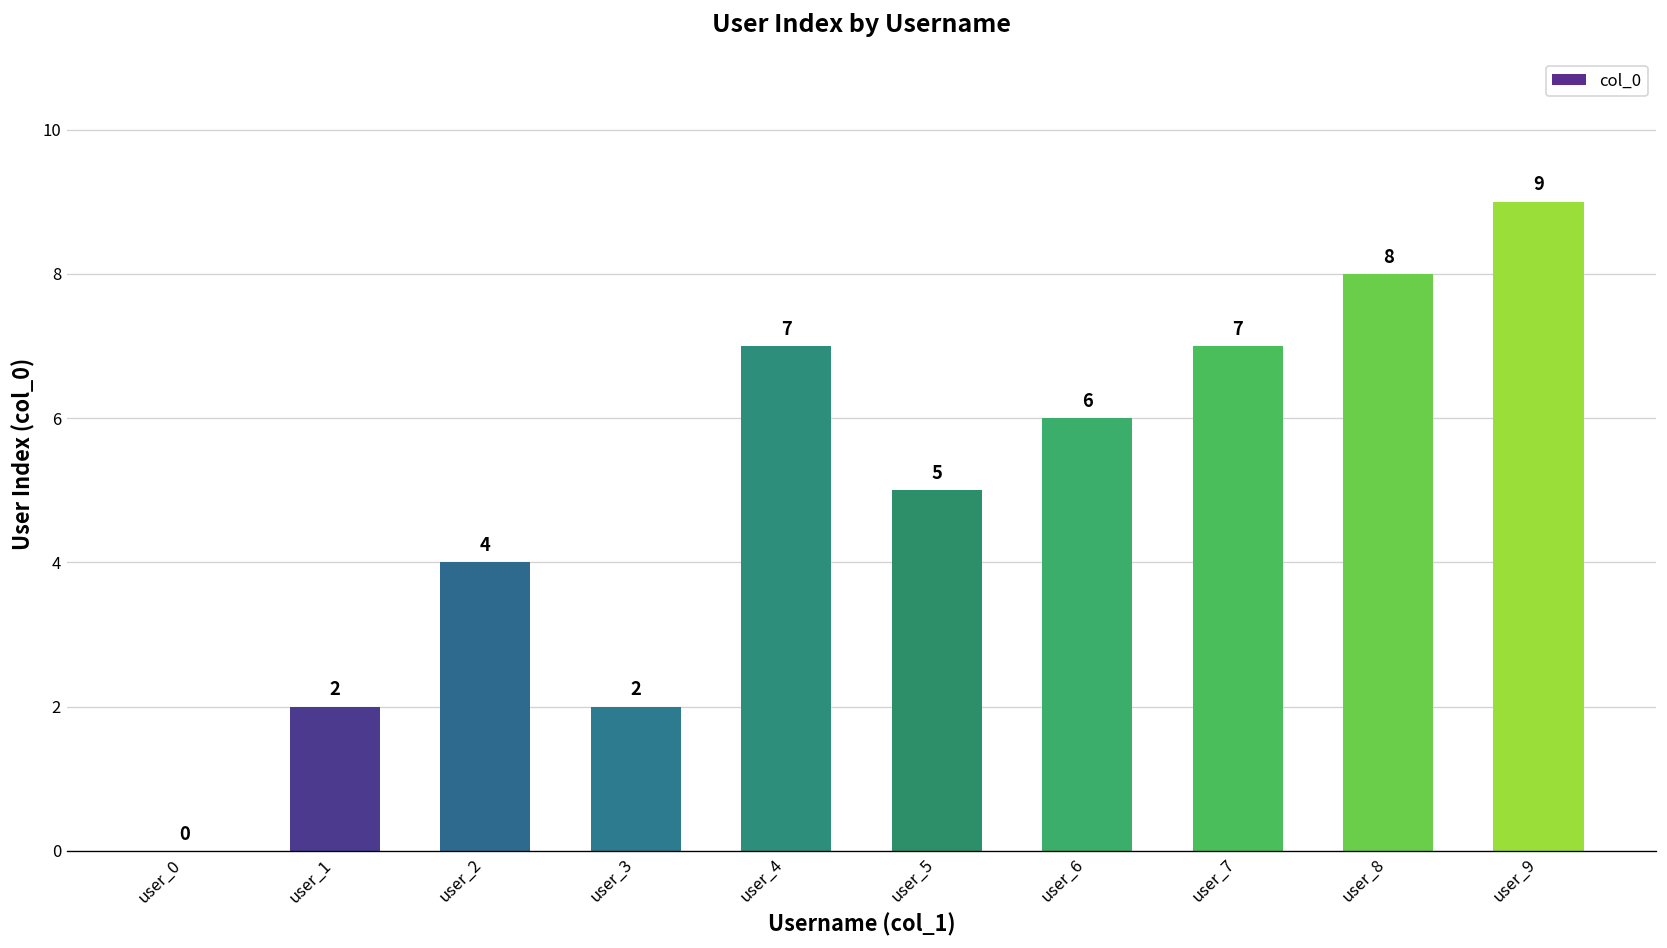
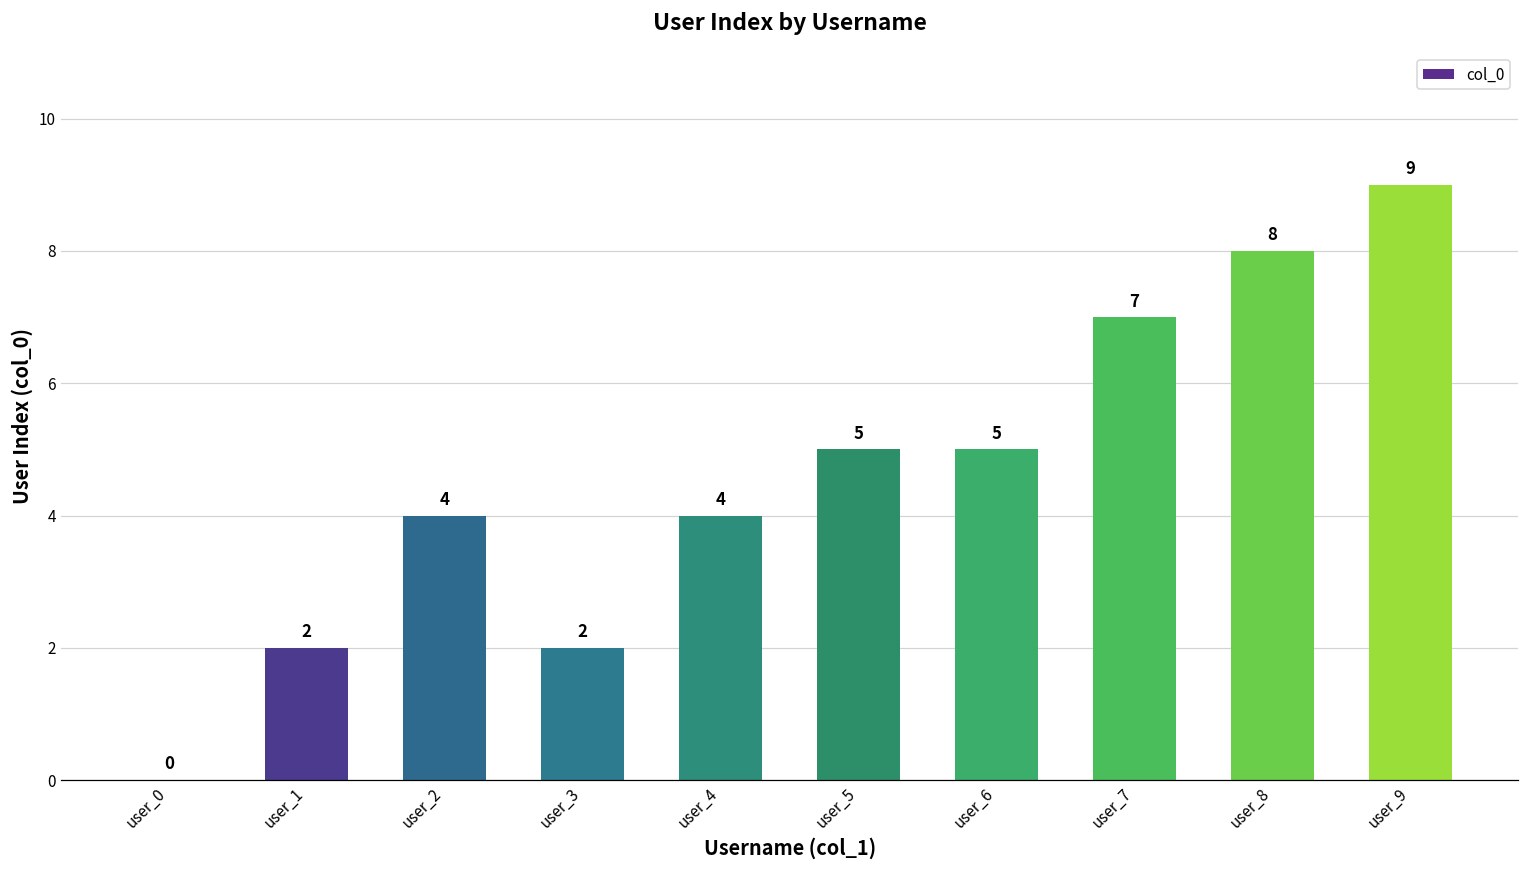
  {
    "user_0": 0,
    "user_1": 2,
    "user_2": 4,
    "user_3": 2,
-   "user_4": 7,
+   "user_4": 4,
    "user_5": 5,
-   "user_6": 6,
+   "user_6": 5,
    "user_7": 7,
    "user_8": 8,
    "user_9": 9
  }
